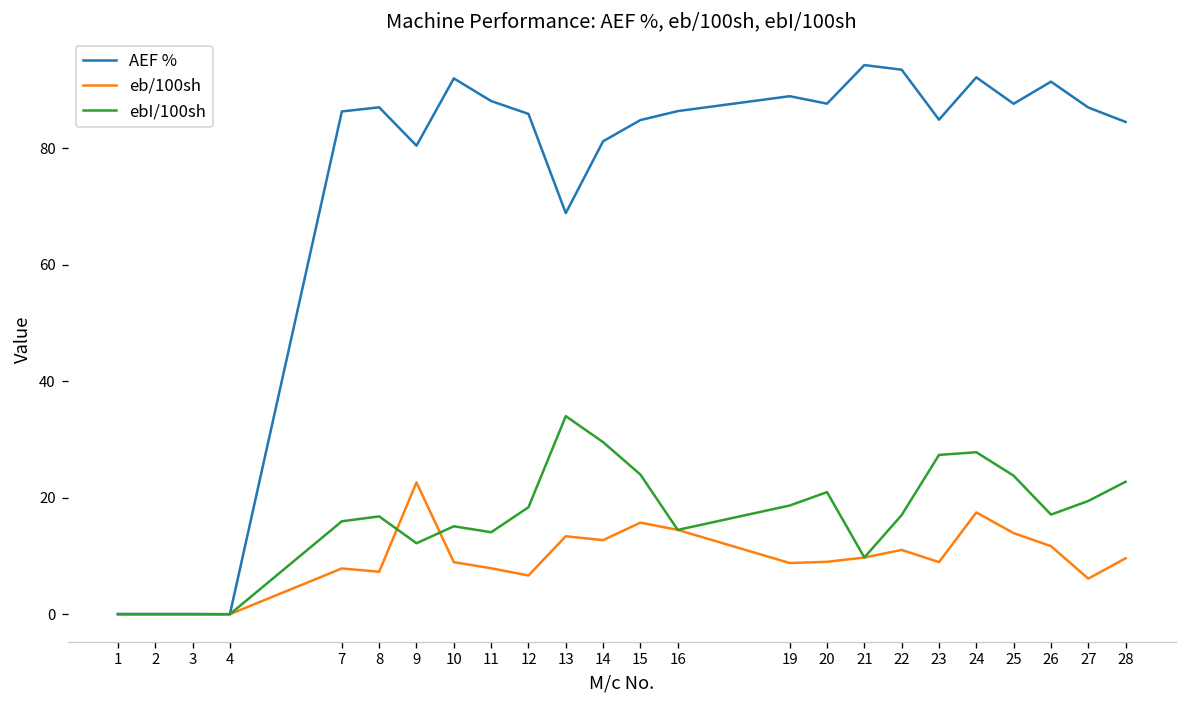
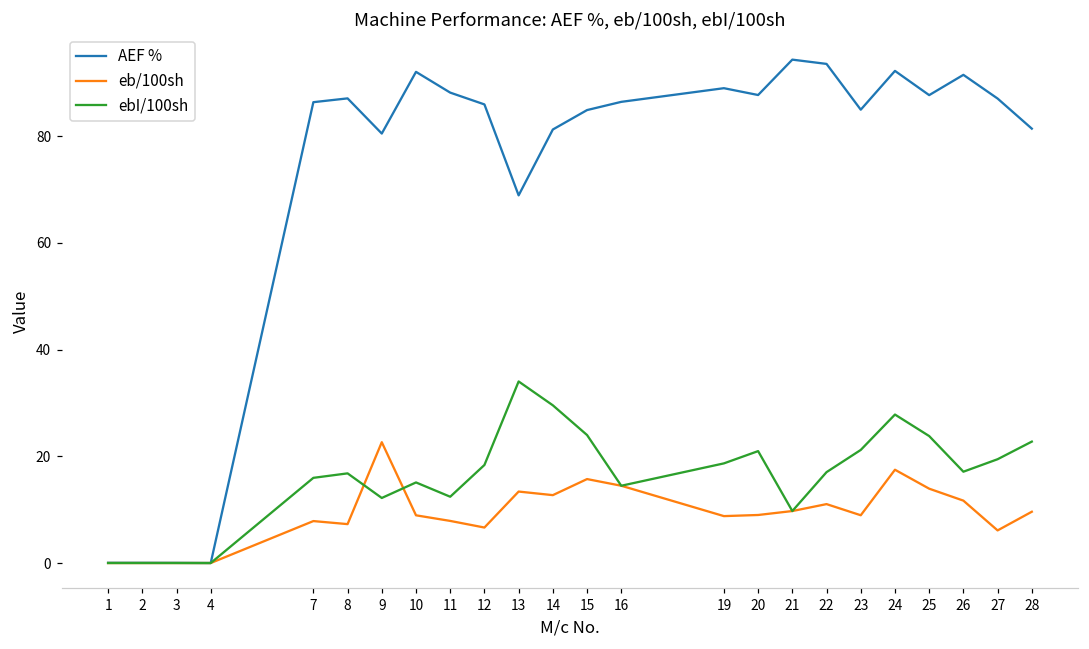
  {
    "AEF %": {
      "7": 86,
      "8": 87,
      "9": 80,
      "10": 92,
      "11": 88,
      "12": 86,
      "13": 69,
      "14": 81,
      "15": 85,
      "16": 86,
      "19": 89,
      "20": 88,
      "21": 94,
      "22": 94,
      "23": 85,
      "24": 92,
      "25": 88,
      "26": 91,
      "27": 87,
-     "28": 85
+     "28": 81
    },
    "eb/100sh": {
      "7": 8,
      "8": 7,
      "9": 23,
      "10": 9,
      "11": 8,
      "12": 7,
      "13": 13,
      "14": 13,
      "15": 16,
      "19": 9,
      "20": 9,
      "22": 11,
      "23": 9,
      "24": 17,
      "25": 14,
      "26": 12,
      "27": 6,
      "28": 10
    },
    "ebI/100sh": {
      "7": 16,
      "8": 17,
      "9": 12,
      "10": 15,
-     "11": 14,
+     "11": 12,
      "12": 18,
      "13": 34,
      "14": 30,
      "15": 24,
      "19": 19,
      "20": 21,
      "22": 17,
-     "23": 27,
+     "23": 21,
      "24": 28,
      "25": 24,
      "26": 17,
      "27": 19,
      "28": 23
    }
  }
